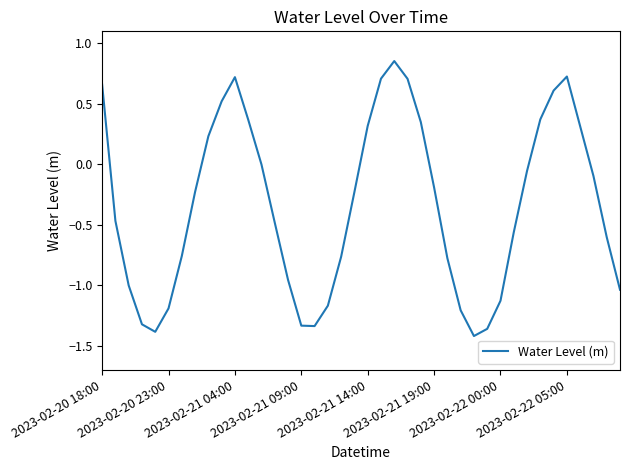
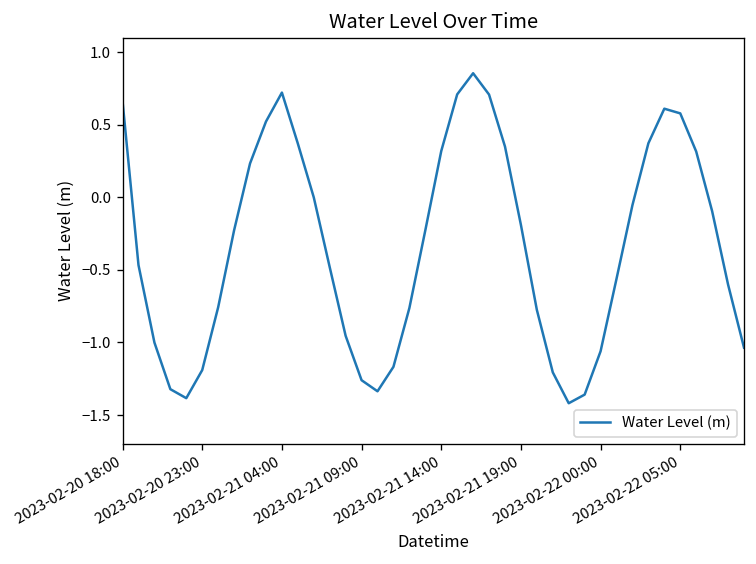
  {
    "2023-02-20 18:00": 0.66,
    "2023-02-20 23:00": -1.19,
    "2023-02-21 04:00": 0.72,
-   "2023-02-21 09:00": -1.33,
+   "2023-02-21 09:00": -1.26,
    "2023-02-21 14:00": 0.32,
    "2023-02-21 19:00": -0.19,
-   "2023-02-22 00:00": -1.13,
-   "2023-02-22 05:00": 0.73
+   "2023-02-22 00:00": -1.06,
+   "2023-02-22 05:00": 0.58
  }
